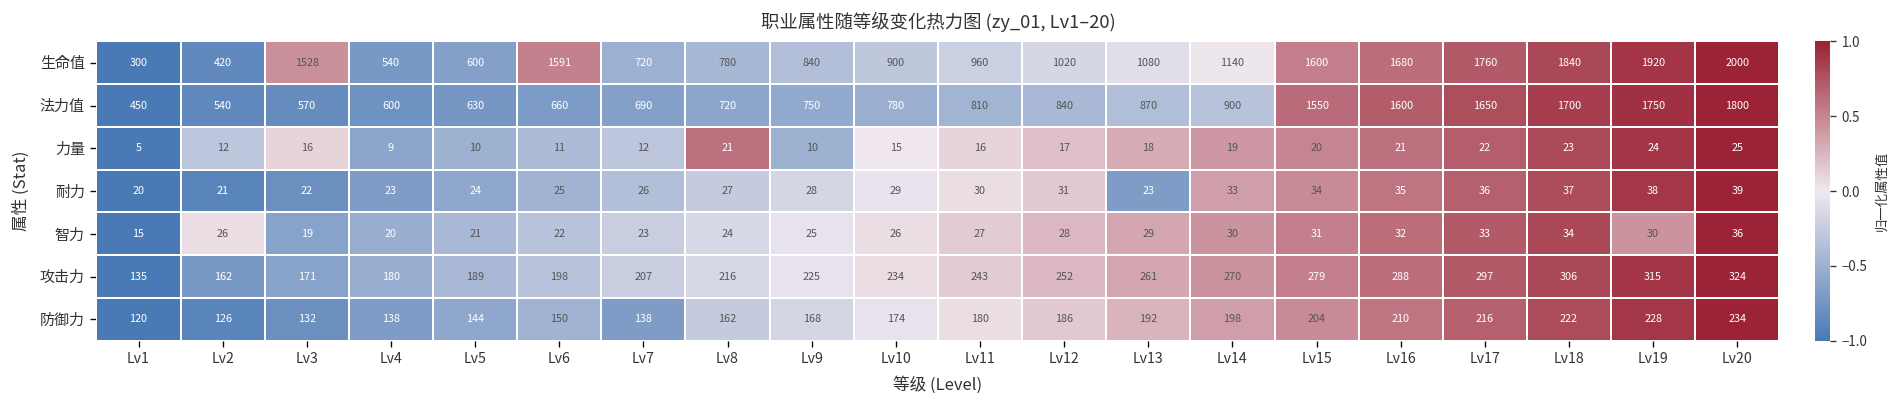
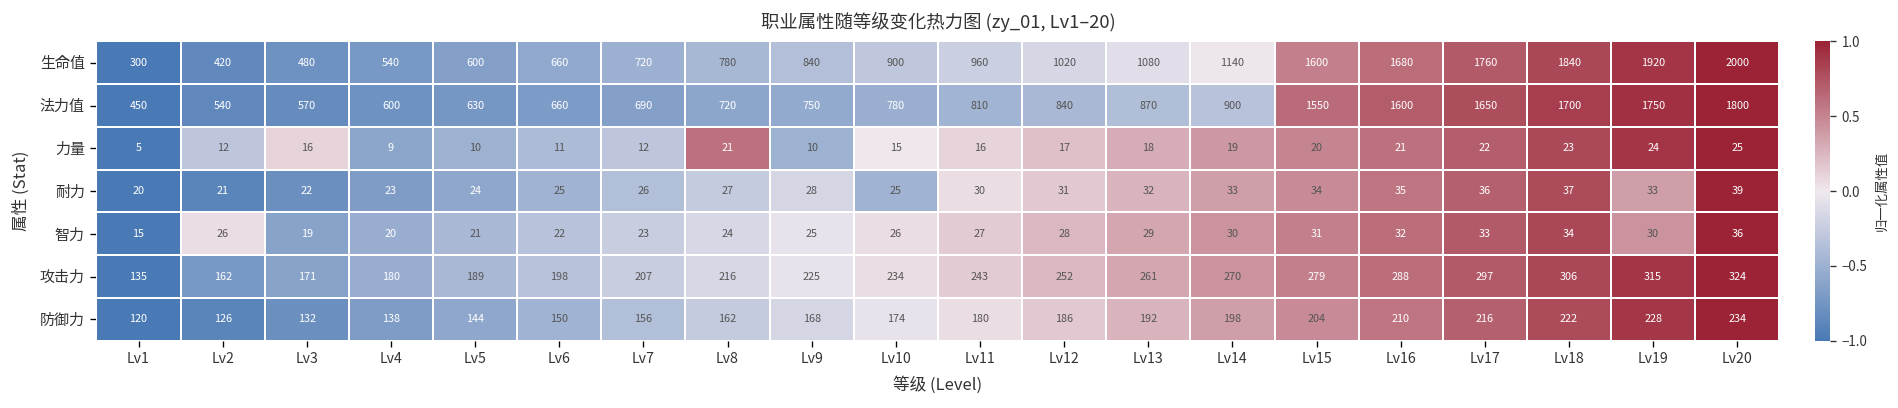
  {
    "生命值": {
      "Lv1": 300,
      "Lv2": 420,
-     "Lv3": 1528,
+     "Lv3": 480,
      "Lv4": 540,
      "Lv5": 600,
-     "Lv6": 1591,
+     "Lv6": 660,
      "Lv7": 720,
      "Lv8": 780,
      "Lv9": 840,
      "Lv10": 900,
      "Lv11": 960,
      "Lv12": 1020,
      "Lv13": 1080,
      "Lv14": 1140,
      "Lv15": 1600,
      "Lv16": 1680,
      "Lv17": 1760,
      "Lv18": 1840,
      "Lv19": 1920,
      "Lv20": 2000
    },
    "法力值": {
      "Lv1": 450,
      "Lv2": 540,
      "Lv3": 570,
      "Lv4": 600,
      "Lv5": 630,
      "Lv6": 660,
      "Lv7": 690,
      "Lv8": 720,
      "Lv9": 750,
      "Lv10": 780,
      "Lv11": 810,
      "Lv12": 840,
      "Lv13": 870,
      "Lv14": 900,
      "Lv15": 1550,
      "Lv16": 1600,
      "Lv17": 1650,
      "Lv18": 1700,
      "Lv19": 1750,
      "Lv20": 1800
    },
    "力量": {
      "Lv1": 5,
      "Lv2": 12,
      "Lv3": 16,
      "Lv4": 9,
      "Lv5": 10,
      "Lv6": 11,
      "Lv7": 12,
      "Lv8": 21,
      "Lv9": 10,
      "Lv10": 15,
      "Lv11": 16,
      "Lv12": 17,
      "Lv13": 18,
      "Lv14": 19,
      "Lv15": 20,
      "Lv16": 21,
      "Lv17": 22,
      "Lv18": 23,
      "Lv19": 24,
      "Lv20": 25
    },
    "耐力": {
      "Lv1": 20,
      "Lv2": 21,
      "Lv3": 22,
      "Lv4": 23,
      "Lv5": 24,
      "Lv6": 25,
      "Lv7": 26,
      "Lv8": 27,
      "Lv9": 28,
-     "Lv10": 29,
+     "Lv10": 25,
      "Lv11": 30,
      "Lv12": 31,
-     "Lv13": 23,
+     "Lv13": 32,
      "Lv14": 33,
      "Lv15": 34,
      "Lv16": 35,
      "Lv17": 36,
      "Lv18": 37,
-     "Lv19": 38,
+     "Lv19": 33,
      "Lv20": 39
    },
    "智力": {
      "Lv1": 15,
      "Lv2": 26,
      "Lv3": 19,
      "Lv4": 20,
      "Lv5": 21,
      "Lv6": 22,
      "Lv7": 23,
      "Lv8": 24,
      "Lv9": 25,
      "Lv10": 26,
      "Lv11": 27,
      "Lv12": 28,
      "Lv13": 29,
      "Lv14": 30,
      "Lv15": 31,
      "Lv16": 32,
      "Lv17": 33,
      "Lv18": 34,
      "Lv19": 30,
      "Lv20": 36
    },
    "攻击力": {
      "Lv1": 135,
      "Lv2": 162,
      "Lv3": 171,
      "Lv4": 180,
      "Lv5": 189,
      "Lv6": 198,
      "Lv7": 207,
      "Lv8": 216,
      "Lv9": 225,
      "Lv10": 234,
      "Lv11": 243,
      "Lv12": 252,
      "Lv13": 261,
      "Lv14": 270,
      "Lv15": 279,
      "Lv16": 288,
      "Lv17": 297,
      "Lv18": 306,
      "Lv19": 315,
      "Lv20": 324
    },
    "防御力": {
      "Lv1": 120,
      "Lv2": 126,
      "Lv3": 132,
      "Lv4": 138,
      "Lv5": 144,
      "Lv6": 150,
-     "Lv7": 138,
+     "Lv7": 156,
      "Lv8": 162,
      "Lv9": 168,
      "Lv10": 174,
      "Lv11": 180,
      "Lv12": 186,
      "Lv13": 192,
      "Lv14": 198,
      "Lv15": 204,
      "Lv16": 210,
      "Lv17": 216,
      "Lv18": 222,
      "Lv19": 228,
      "Lv20": 234
    }
  }
